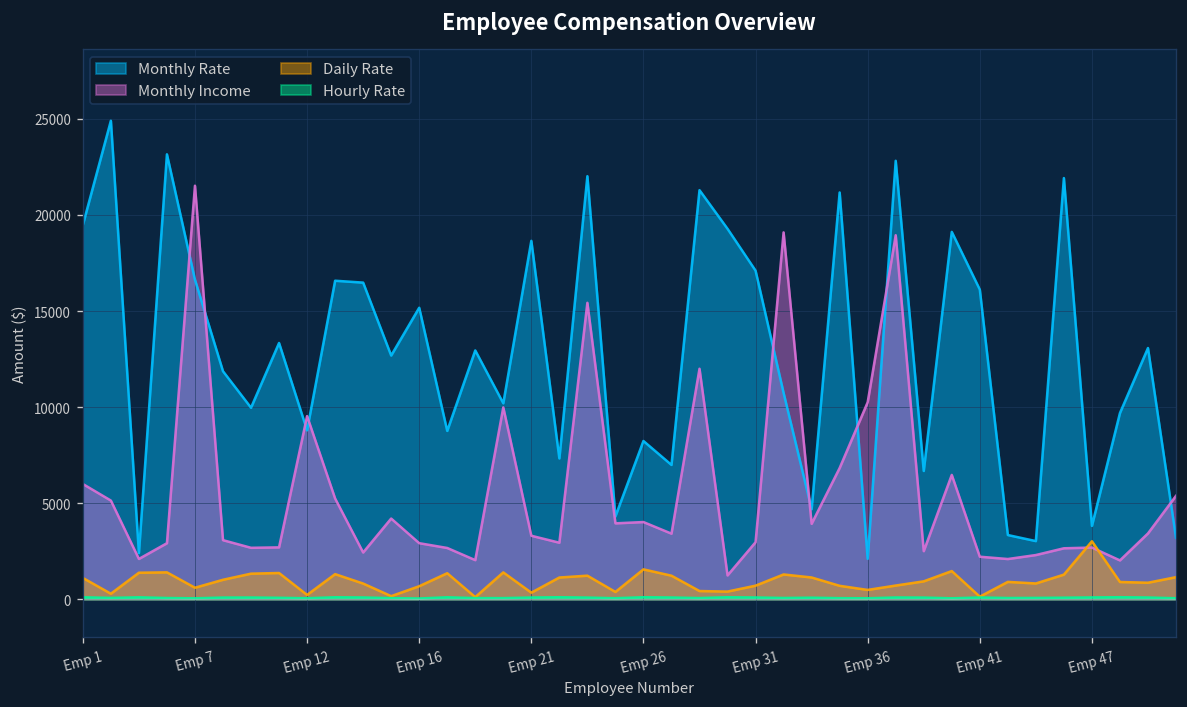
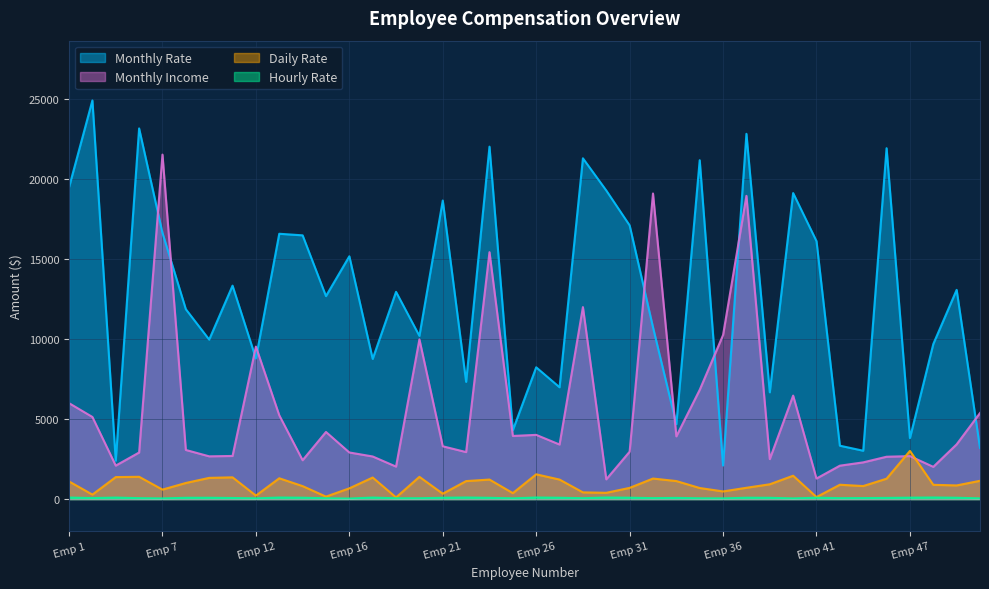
  {
    "Monthly Rate": {
      "Emp 1": 19500,
      "Emp 7": 16600,
      "Emp 12": 8800,
      "Emp 16": 15200,
      "Emp 21": 18700,
      "Emp 26": 8200,
      "Emp 31": 17100,
      "Emp 36": 2100,
      "Emp 41": 16100,
      "Emp 47": 3800
    },
    "Monthly Income": {
      "Emp 1": 6000,
      "Emp 7": 21500,
      "Emp 12": 9500,
      "Emp 16": 2900,
      "Emp 21": 3300,
      "Emp 26": 4000,
      "Emp 31": 3000,
      "Emp 36": 10200,
-     "Emp 41": 2200,
+     "Emp 41": 1300,
      "Emp 47": 2700
    },
    "Daily Rate": {
      "Emp 1": 1100,
      "Emp 7": 600,
      "Emp 12": 200,
      "Emp 16": 700,
      "Emp 21": 300,
      "Emp 26": 1500,
      "Emp 31": 700,
      "Emp 36": 500,
      "Emp 47": 3000
    },
    "Hourly Rate": {
      "Emp 1": 100,
      "Emp 7": 0,
      "Emp 12": 0,
      "Emp 16": 0,
      "Emp 21": 100,
      "Emp 26": 100,
      "Emp 31": 100,
      "Emp 36": 0,
      "Emp 47": 100
    }
  }
